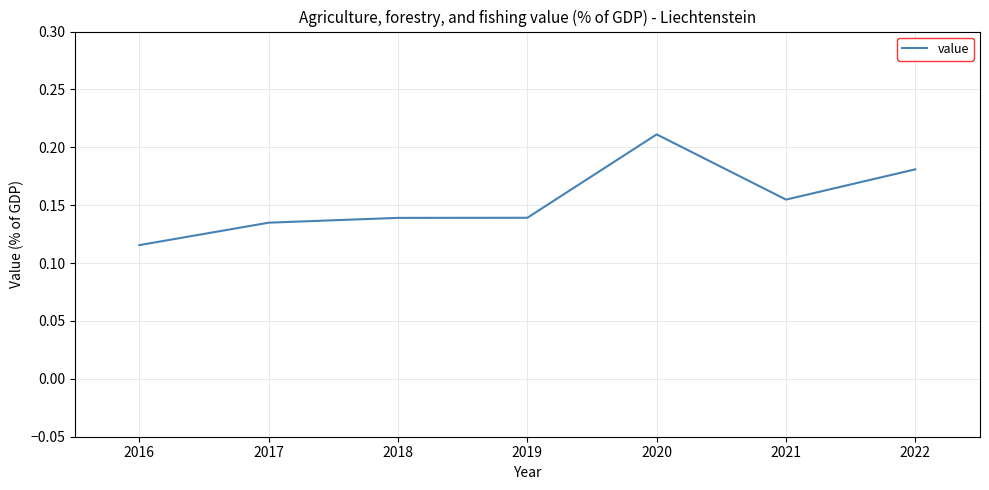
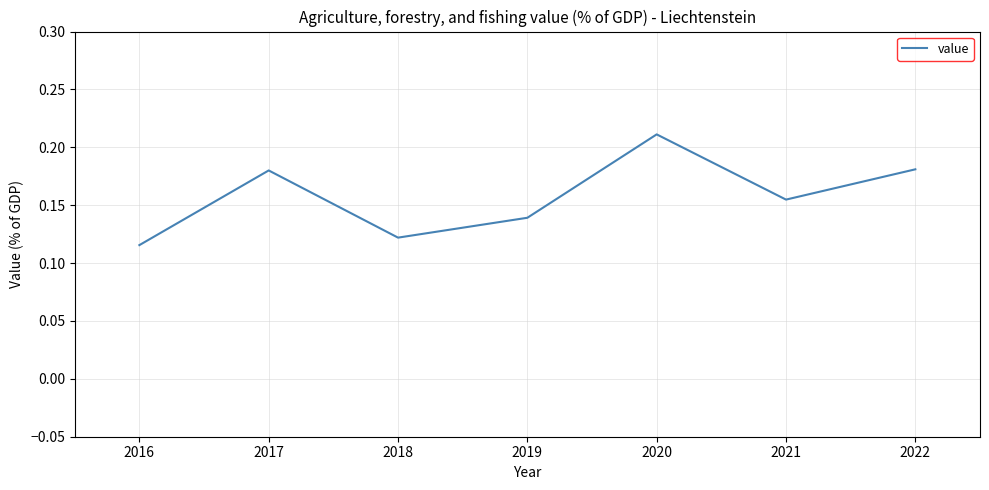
  {
    "2016": 0.116,
-   "2017": 0.135,
-   "2018": 0.139,
+   "2017": 0.180,
+   "2018": 0.122,
    "2019": 0.139,
    "2020": 0.211,
    "2021": 0.155,
    "2022": 0.181
  }
